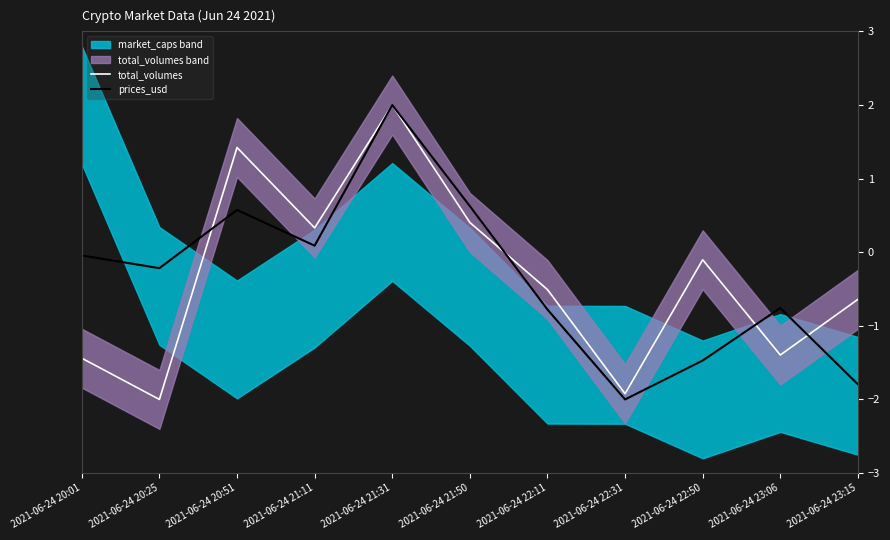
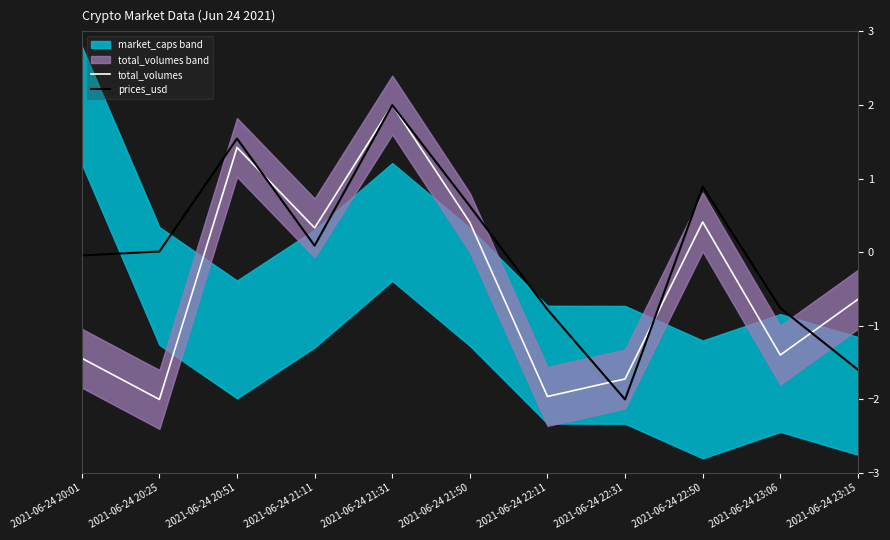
  {
    "total_volumes": {
      "2021-06-24 20:01": -1.4,
      "2021-06-24 20:25": -2.0,
      "2021-06-24 20:51": 1.4,
      "2021-06-24 21:50": 0.4,
-     "2021-06-24 22:11": -0.5,
-     "2021-06-24 22:31": -1.9,
-     "2021-06-24 22:50": -0.1,
+     "2021-06-24 22:11": -2.0,
+     "2021-06-24 22:31": -1.7,
+     "2021-06-24 22:50": 0.4,
      "2021-06-24 23:06": -1.4,
      "2021-06-24 23:15": -0.6
    },
    "prices_usd": {
      "2021-06-24 20:01": 0.0,
-     "2021-06-24 20:25": -0.2,
-     "2021-06-24 20:51": 0.6,
+     "2021-06-24 20:25": 0.0,
+     "2021-06-24 20:51": 1.5,
      "2021-06-24 21:11": 0.1,
      "2021-06-24 21:50": 0.6,
      "2021-06-24 22:11": -0.8,
      "2021-06-24 22:31": -2.0,
-     "2021-06-24 22:50": -1.5,
+     "2021-06-24 22:50": 0.9,
      "2021-06-24 23:06": -0.8,
-     "2021-06-24 23:15": -1.8
+     "2021-06-24 23:15": -1.6
    }
  }
